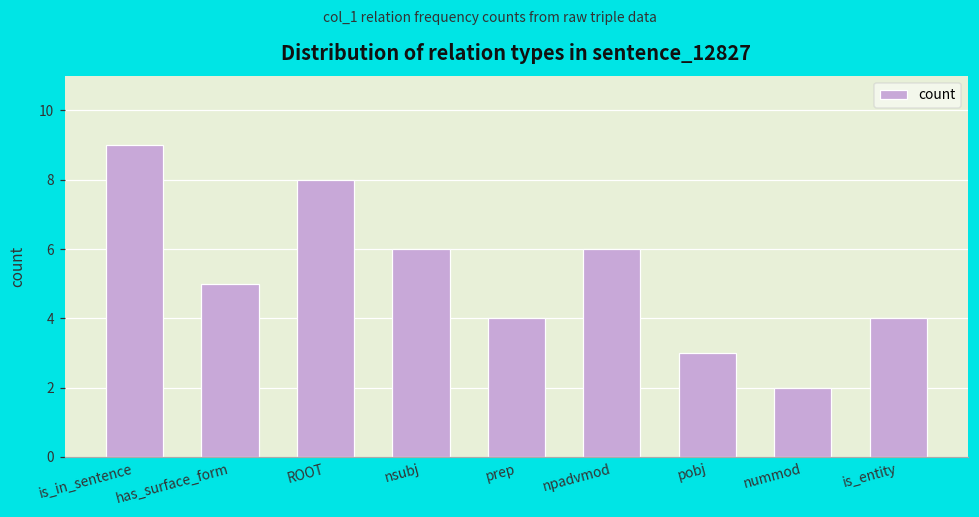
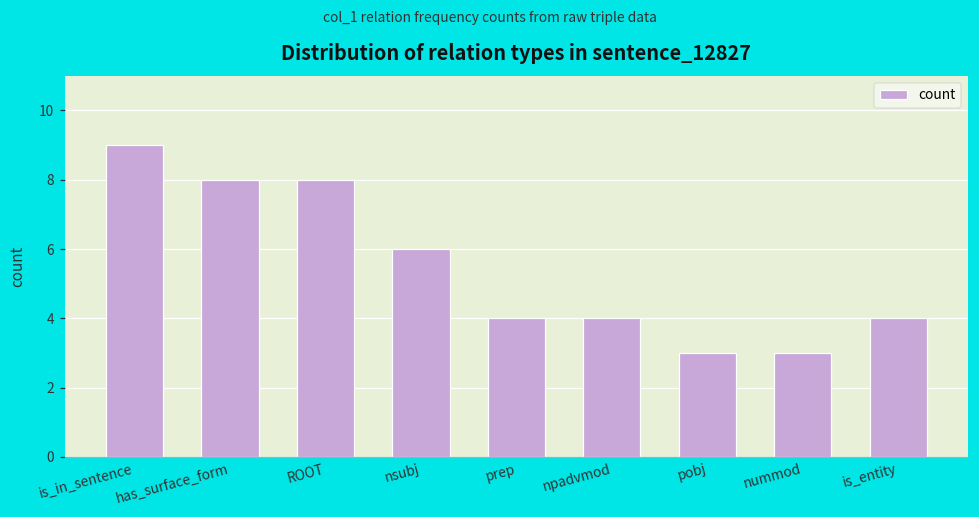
  {
    "is_in_sentence": 9,
-   "has_surface_form": 5,
+   "has_surface_form": 8,
    "ROOT": 8,
    "nsubj": 6,
    "prep": 4,
-   "npadvmod": 6,
+   "npadvmod": 4,
    "pobj": 3,
-   "nummod": 2,
+   "nummod": 3,
    "is_entity": 4
  }
